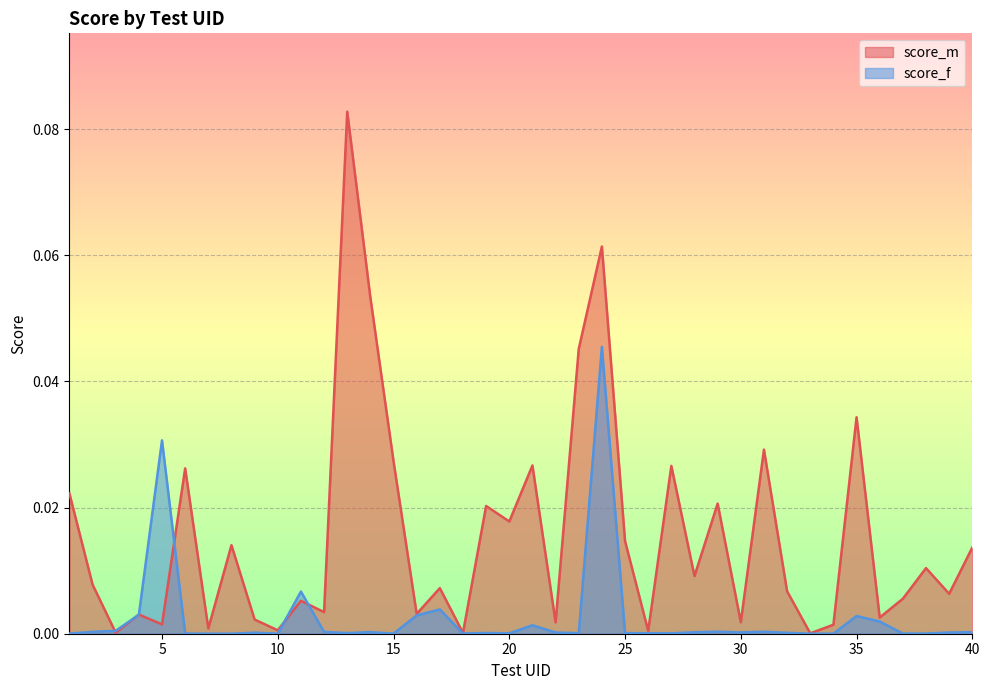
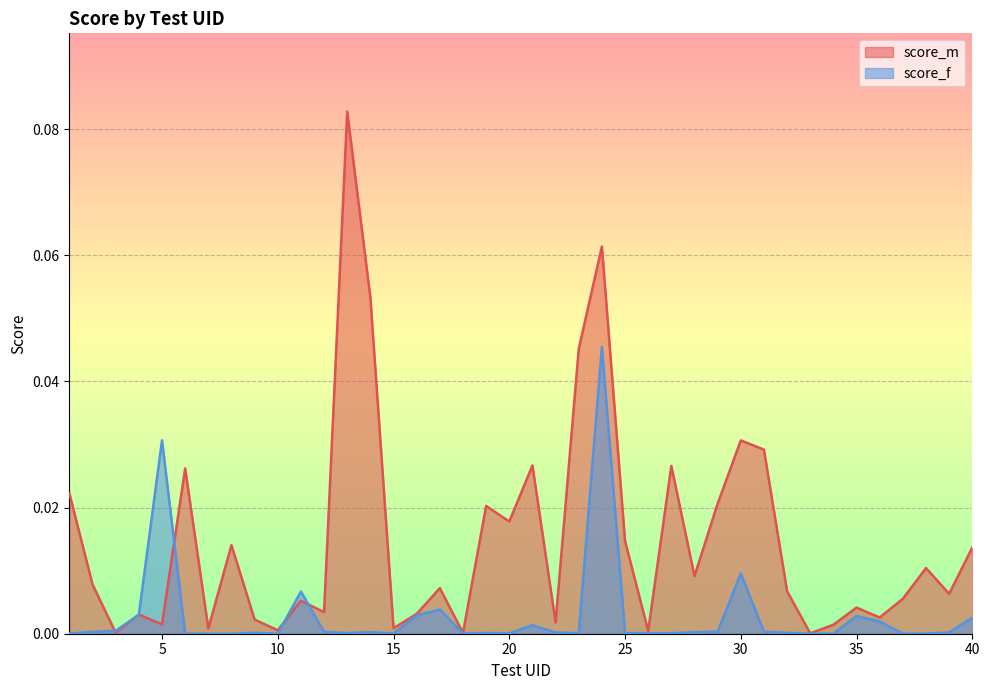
  {
    "score_m": {
      "5": 0.001,
      "10": 0.001,
-     "15": 0.027,
+     "15": 0.001,
      "20": 0.018,
      "25": 0.015,
-     "30": 0.002,
-     "35": 0.034,
+     "30": 0.031,
+     "35": 0.004,
      "40": 0.014
    },
    "score_f": {
      "5": 0.031,
      "10": 0.000,
      "15": 0.000,
      "20": 0.000,
      "25": 0.000,
-     "30": 0.000,
+     "30": 0.010,
      "35": 0.003,
-     "40": 0.000
+     "40": 0.003
    }
  }
